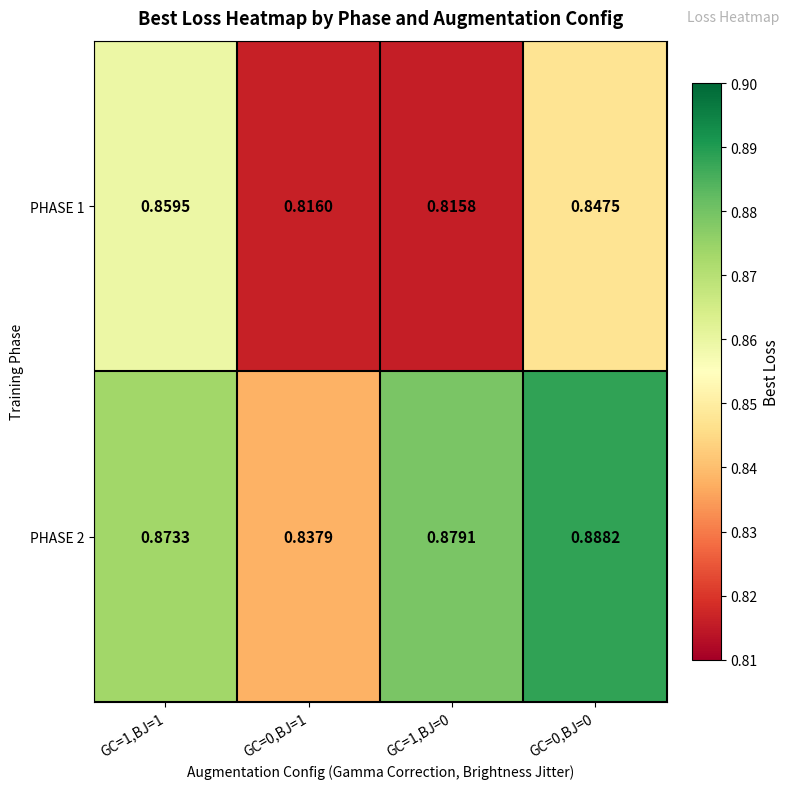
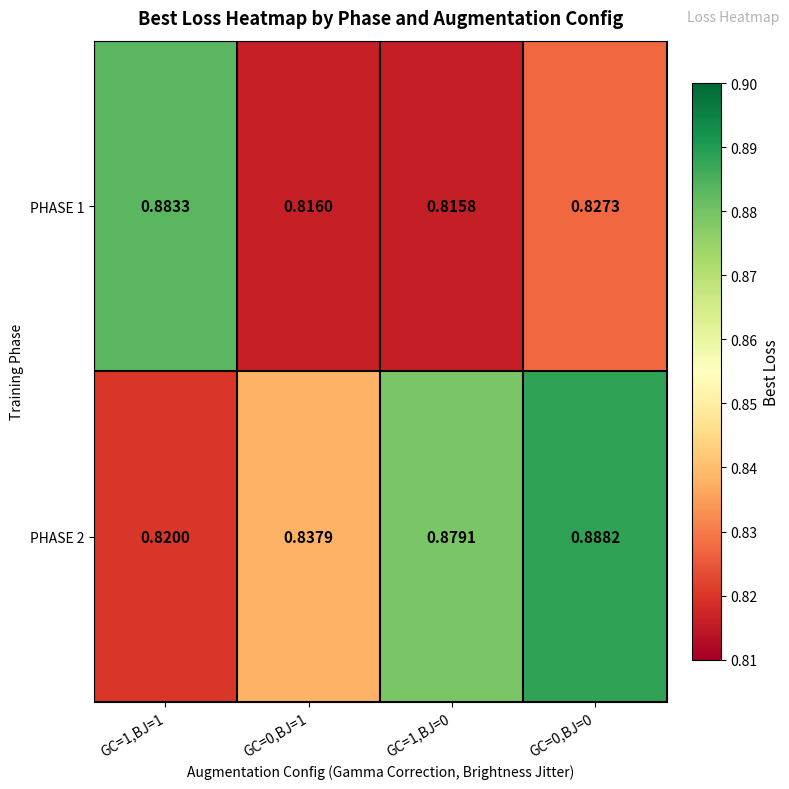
  {
    "PHASE 1": {
-     "GC=1,BJ=1": 0.8595,
+     "GC=1,BJ=1": 0.8833,
      "GC=0,BJ=1": 0.8160,
      "GC=1,BJ=0": 0.8158,
-     "GC=0,BJ=0": 0.8475
+     "GC=0,BJ=0": 0.8273
    },
    "PHASE 2": {
-     "GC=1,BJ=1": 0.8733,
+     "GC=1,BJ=1": 0.8200,
      "GC=0,BJ=1": 0.8379,
      "GC=1,BJ=0": 0.8791,
      "GC=0,BJ=0": 0.8882
    }
  }
